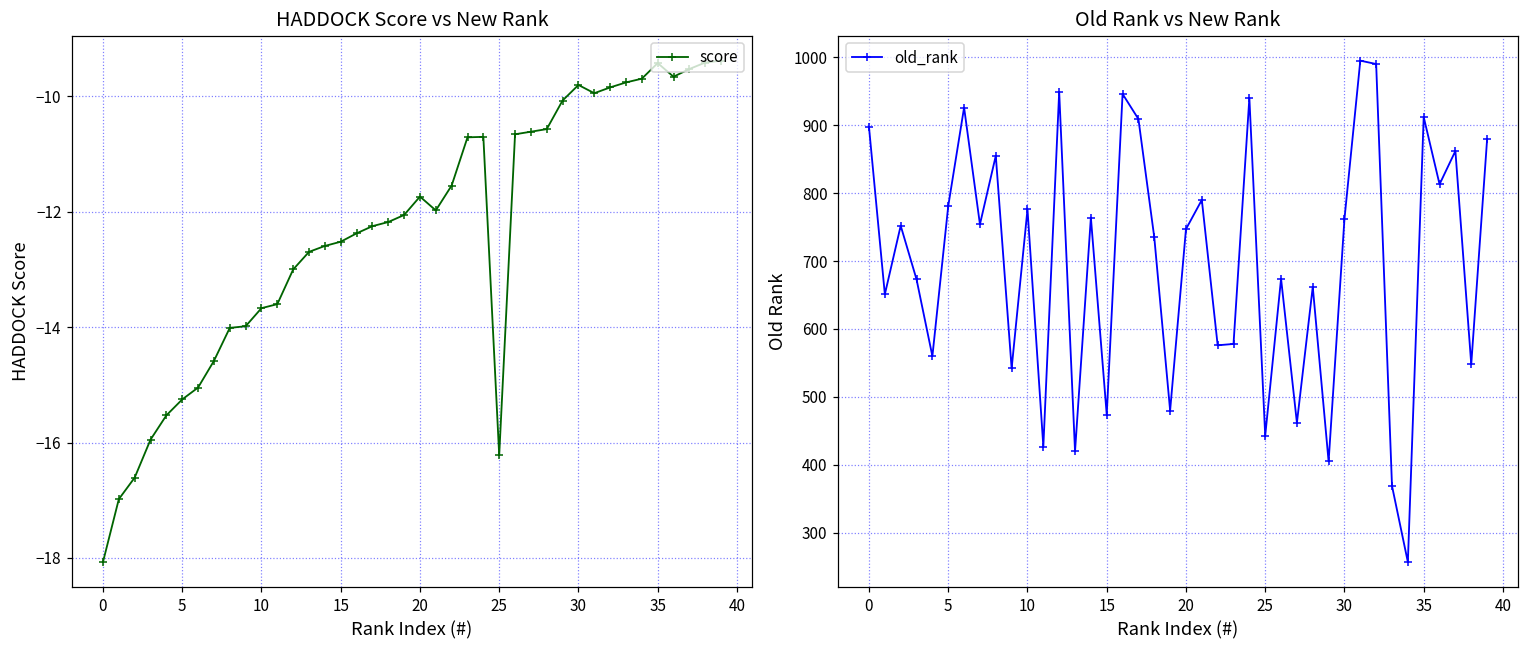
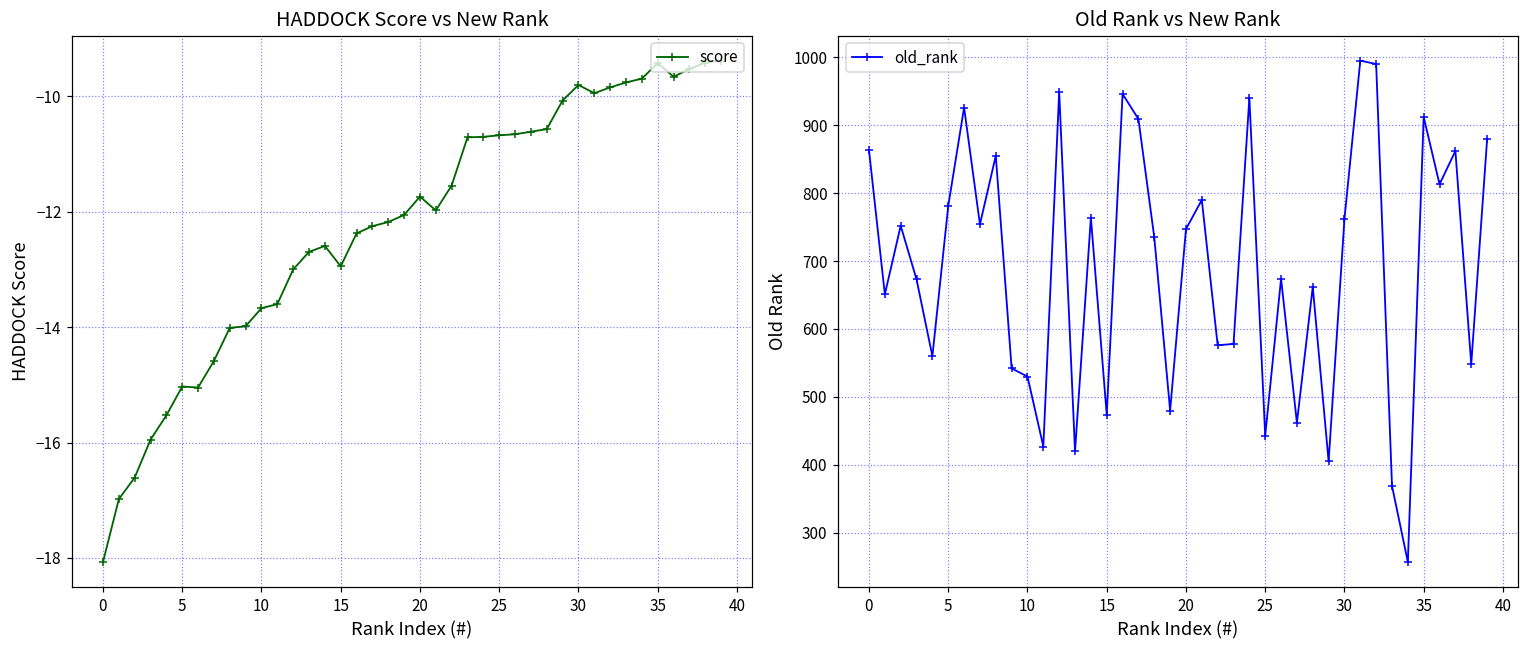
  {
    "HADDOCK Score vs New Rank": {
      "0": -18.1,
-     "5": -15.3,
+     "5": -15.0,
      "10": -13.7,
-     "15": -12.5,
+     "15": -12.9,
      "20": -11.7,
-     "25": -16.2,
+     "25": -10.7,
      "30": -9.8
    },
    "Old Rank vs New Rank": {
-     "0": 900,
+     "0": 860,
      "5": 780,
-     "10": 780,
+     "10": 530,
      "15": 470,
      "20": 750,
      "25": 440,
      "30": 760,
      "35": 910
    }
  }
